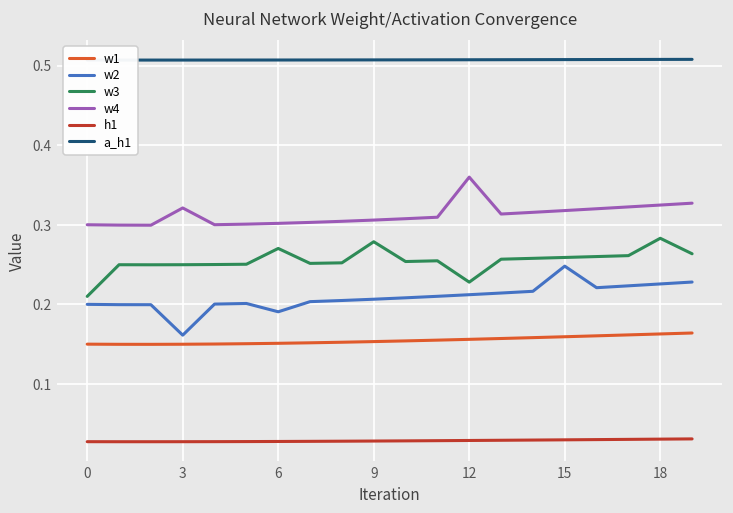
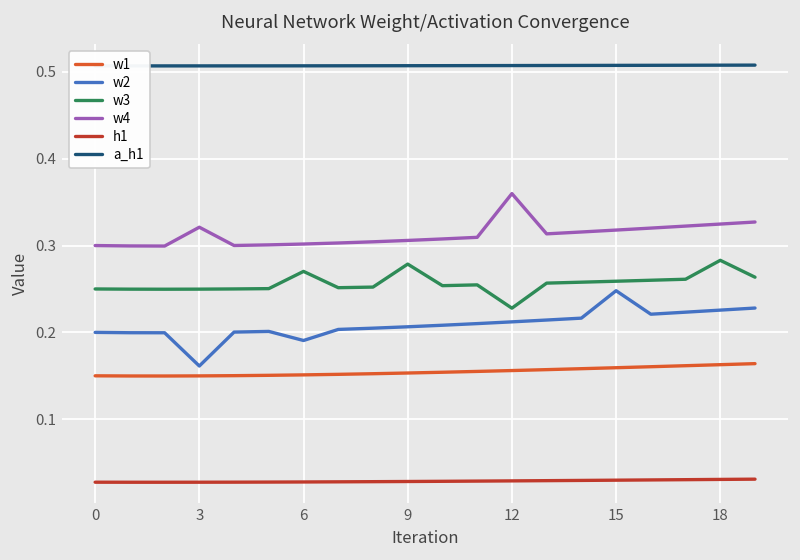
  {
    "w2": {
      "0": 0.20,
      "3": 0.16,
      "6": 0.19,
      "9": 0.21,
      "12": 0.21,
      "15": 0.25,
      "18": 0.23
    },
    "w3": {
-     "0": 0.21,
+     "0": 0.25,
      "3": 0.25,
      "6": 0.27,
      "9": 0.28,
      "12": 0.23,
      "15": 0.26,
      "18": 0.28
    },
    "w4": {
      "0": 0.30,
      "3": 0.32,
      "6": 0.30,
      "9": 0.31,
      "12": 0.36,
      "15": 0.32,
      "18": 0.32
    },
    "a_h1": {
      "3": 0.51,
      "6": 0.51,
      "9": 0.51,
      "12": 0.51,
      "15": 0.51,
      "18": 0.51
    }
  }
